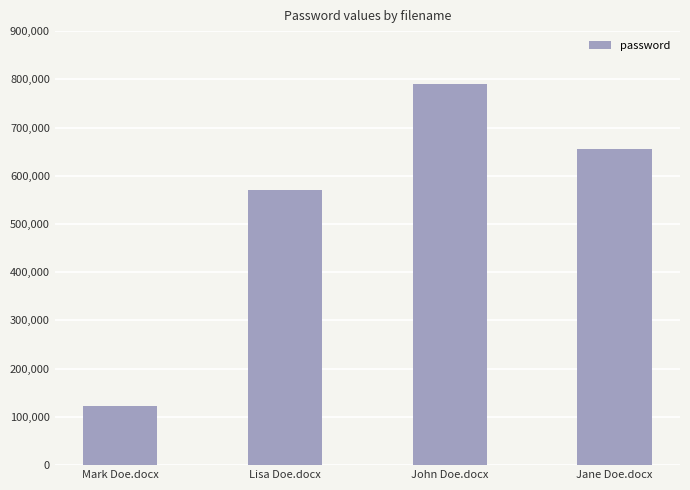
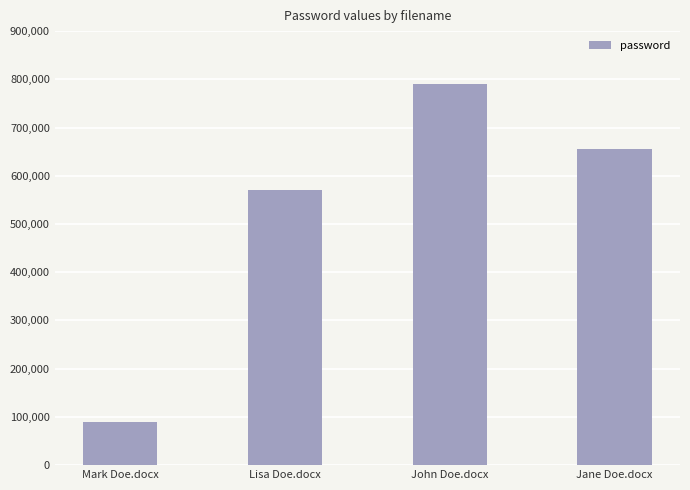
  {
-   "Mark Doe.docx": "120,000",
+   "Mark Doe.docx": "90,000",
    "Lisa Doe.docx": "570,000",
    "John Doe.docx": "790,000",
    "Jane Doe.docx": "650,000"
  }
